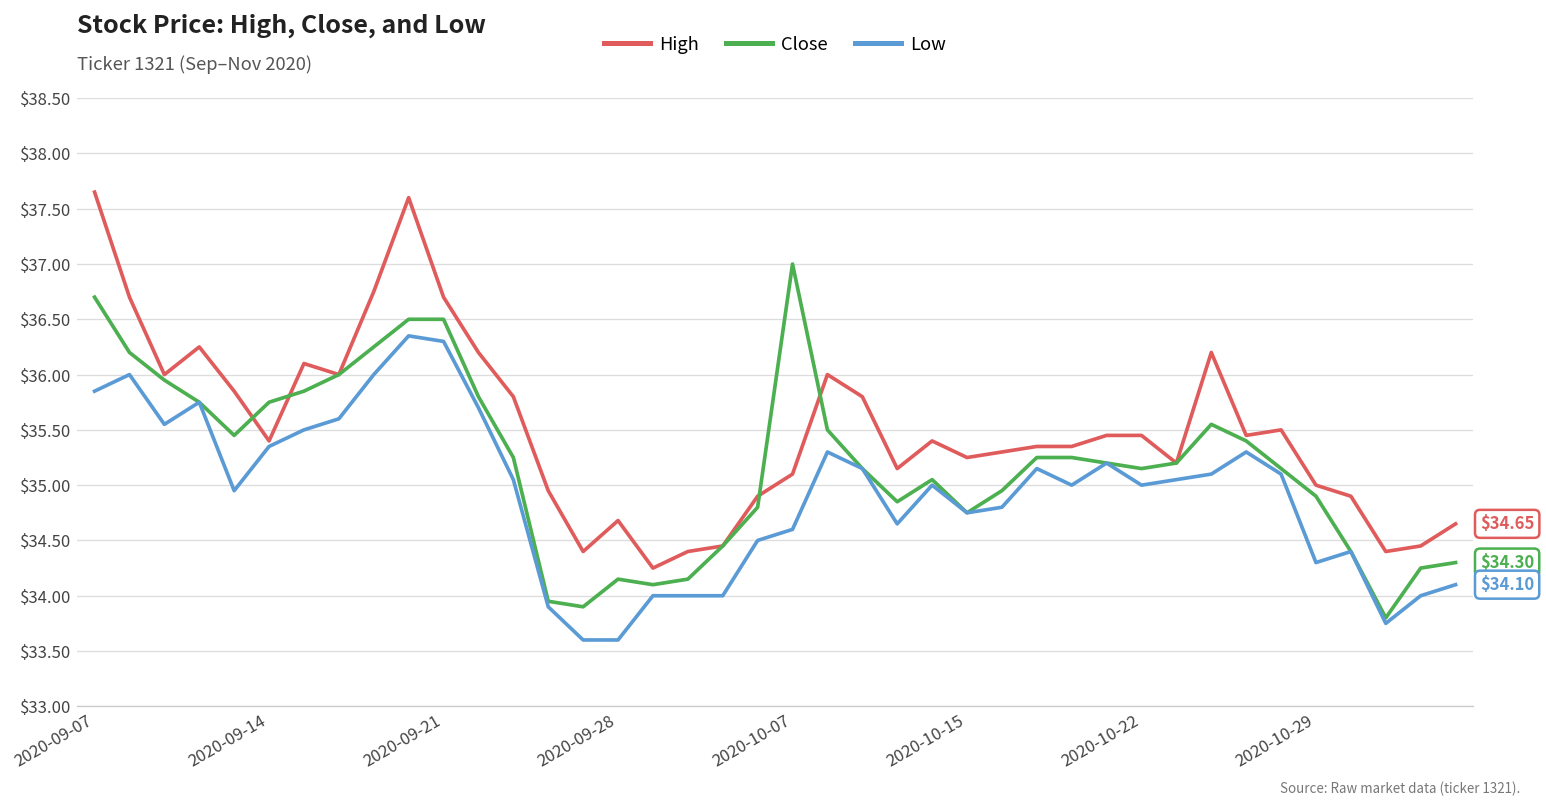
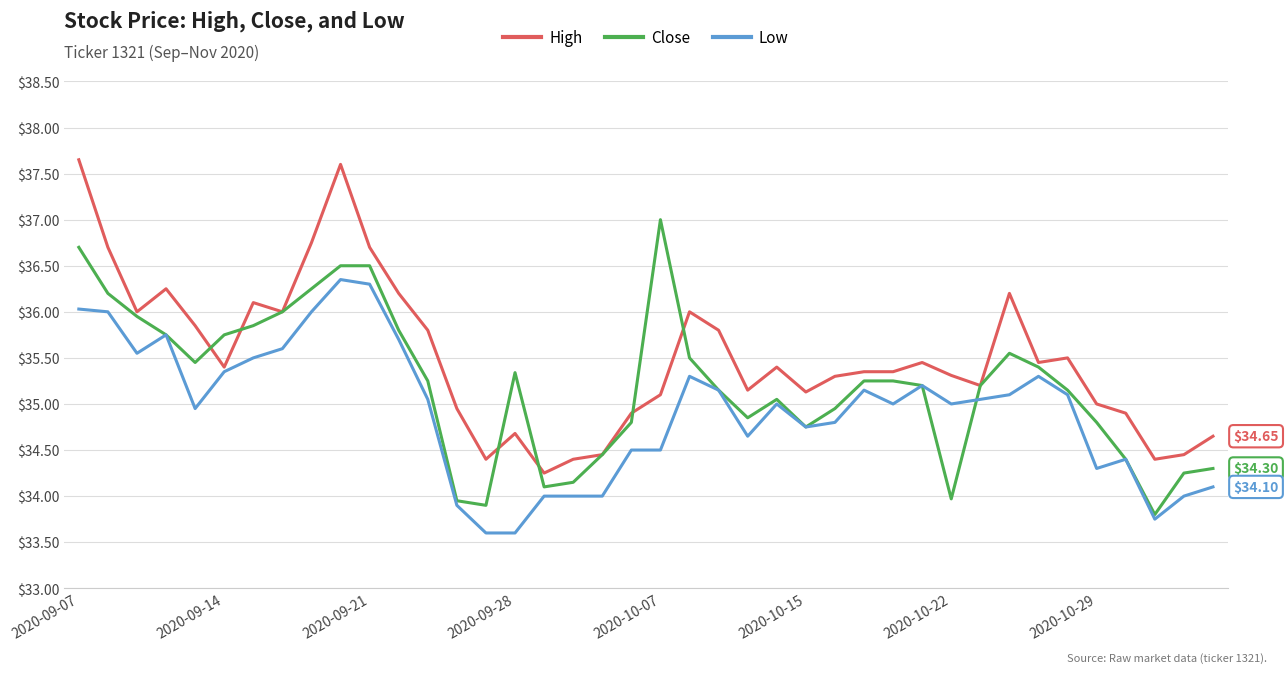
  {
    "High": {
      "2020-09-07": "$37.7",
      "2020-09-14": "$35.4",
      "2020-09-21": "$36.7",
      "2020-09-28": "$34.7",
      "2020-10-07": "$35.1",
-     "2020-10-15": "$35.3",
-     "2020-10-22": "$35.5",
+     "2020-10-15": "$35.1",
+     "2020-10-22": "$35.3",
      "2020-10-29": "$35.0"
    },
    "Close": {
      "2020-09-07": "$36.7",
      "2020-09-14": "$35.8",
      "2020-09-21": "$36.5",
-     "2020-09-28": "$34.2",
+     "2020-09-28": "$35.3",
      "2020-10-07": "$37.0",
-     "2020-10-22": "$35.2",
-     "2020-10-29": "$34.9"
+     "2020-10-22": "$34.0",
+     "2020-10-29": "$34.8"
    },
    "Low": {
-     "2020-09-07": "$35.9",
+     "2020-09-07": "$36.0",
      "2020-09-14": "$35.4",
      "2020-09-21": "$36.3",
      "2020-09-28": "$33.6",
-     "2020-10-07": "$34.6",
+     "2020-10-07": "$34.5",
      "2020-10-22": "$35.0",
      "2020-10-29": "$34.3"
    }
  }
